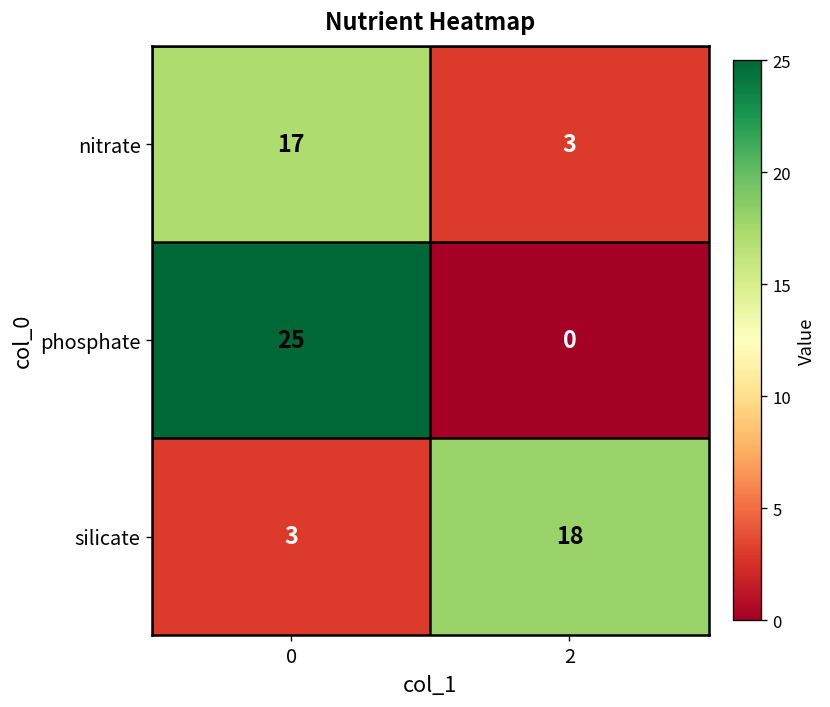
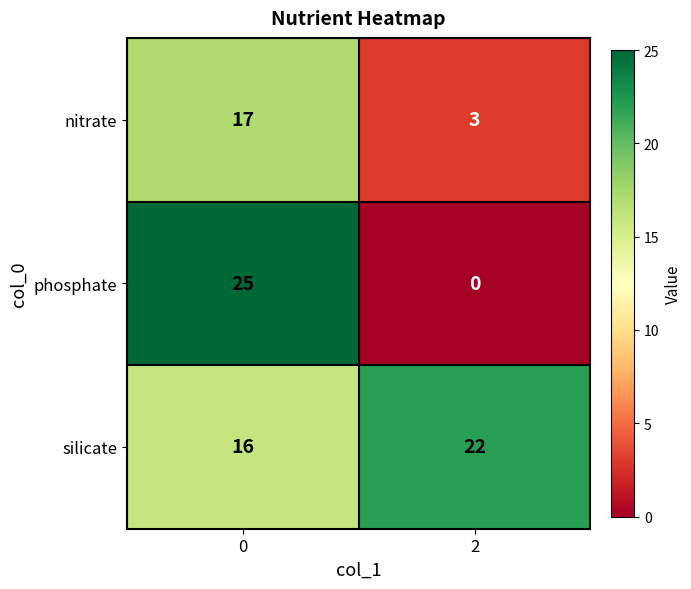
  {
    "nitrate": {
      "0": 17,
      "2": 3
    },
    "phosphate": {
      "0": 25,
      "2": 0
    },
    "silicate": {
-     "0": 3,
-     "2": 18
+     "0": 16,
+     "2": 22
    }
  }
